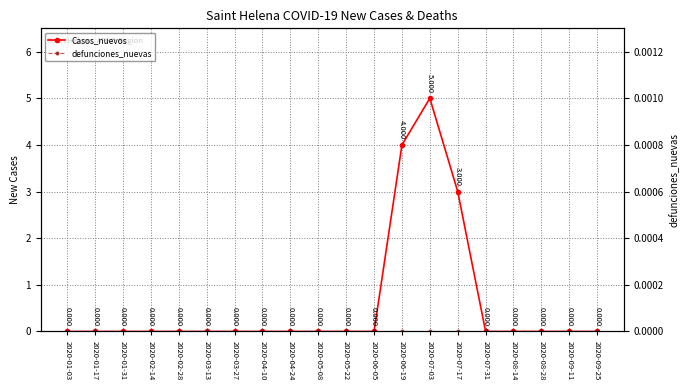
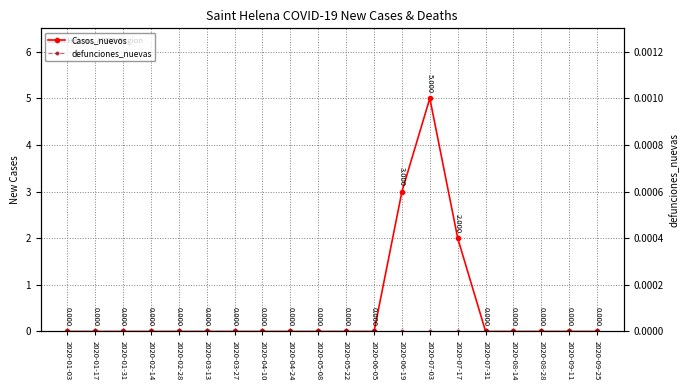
  {
    "Casos_nuevos": {
      "2020-01-03": 0.000,
      "2020-01-17": 0.000,
      "2020-01-31": 0.000,
      "2020-02-14": 0.000,
      "2020-02-28": 0.000,
      "2020-03-13": 0.000,
      "2020-03-27": 0.000,
      "2020-04-10": 0.000,
      "2020-04-24": 0.000,
      "2020-05-08": 0.000,
      "2020-05-22": 0.000,
      "2020-06-05": 0.000,
-     "2020-06-19": 4.000,
+     "2020-06-19": 3.000,
      "2020-07-03": 5.000,
-     "2020-07-17": 3.000,
+     "2020-07-17": 2.000,
      "2020-07-31": 0.000,
      "2020-08-14": 0.000,
      "2020-08-28": 0.000,
      "2020-09-11": 0.000,
      "2020-09-25": 0.000
    },
    "defunciones_nuevas": {
      "2020-01-03": 0.000,
      "2020-01-17": 0.000,
      "2020-01-31": 0.000,
      "2020-02-14": 0.000,
      "2020-02-28": 0.000,
      "2020-03-13": 0.000,
      "2020-03-27": 0.000,
      "2020-04-10": 0.000,
      "2020-04-24": 0.000,
      "2020-05-08": 0.000,
      "2020-05-22": 0.000,
      "2020-06-05": 0.000,
      "2020-07-31": 0.000,
      "2020-08-14": 0.000,
      "2020-08-28": 0.000,
      "2020-09-11": 0.000,
      "2020-09-25": 0.000
    }
  }
